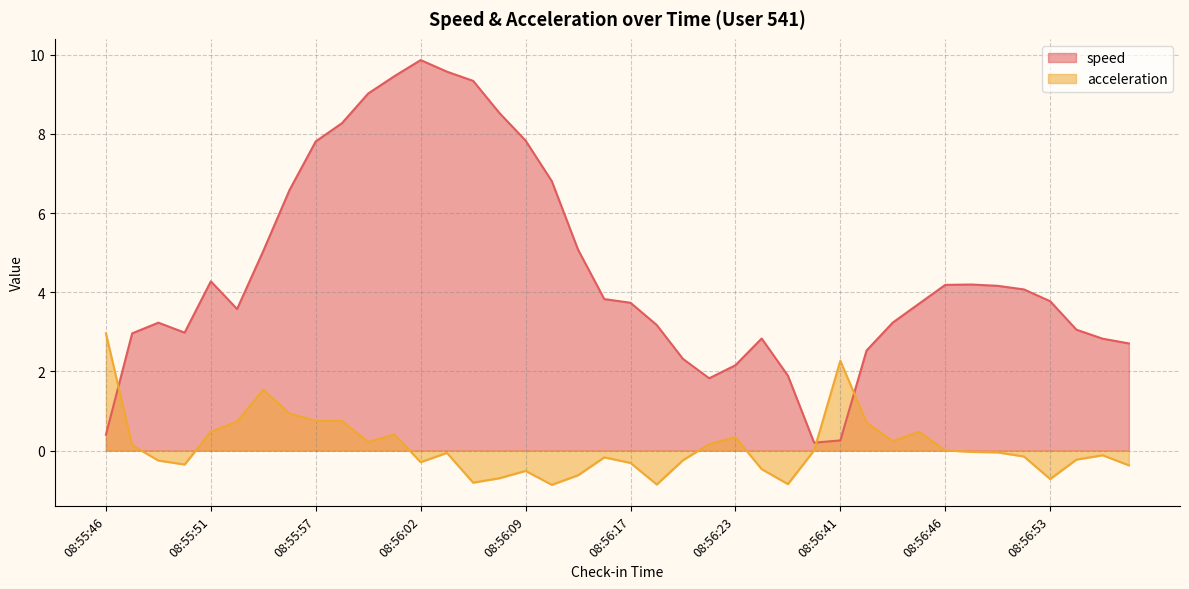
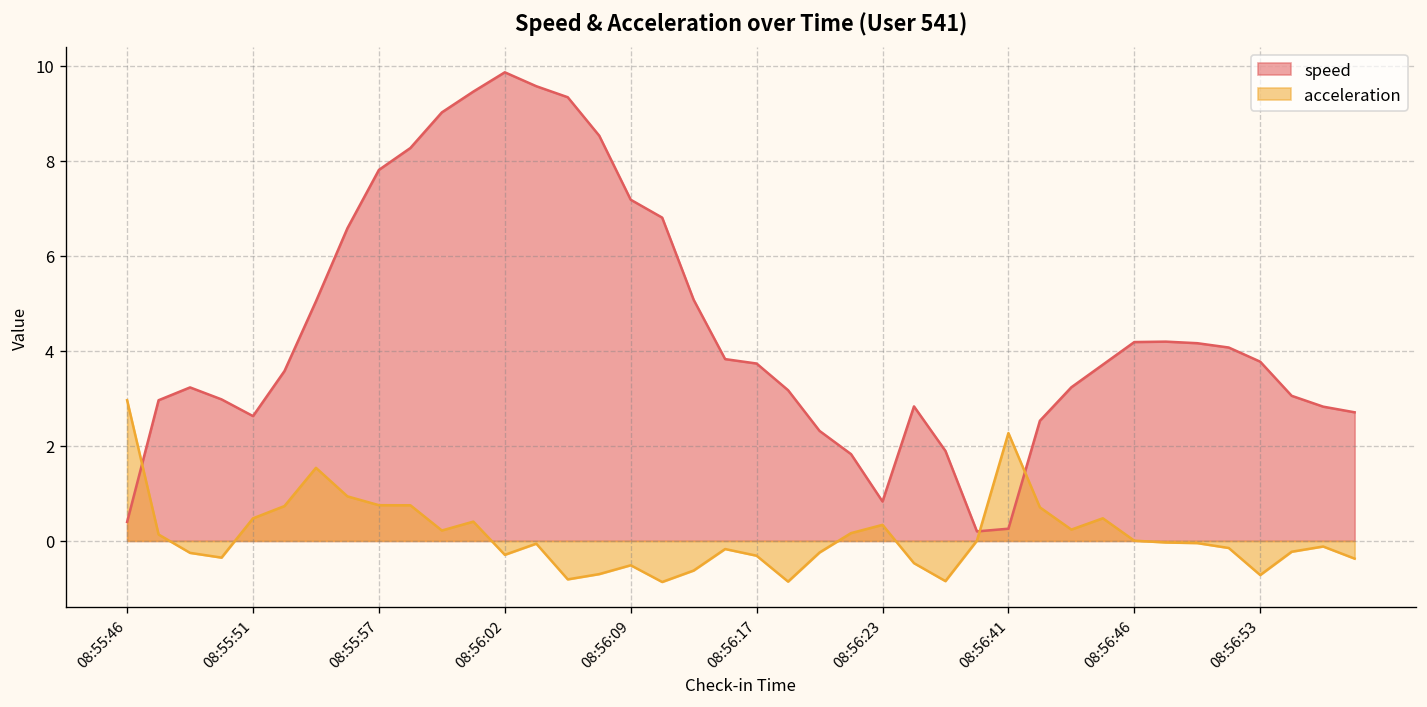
  {
    "speed": {
      "08:55:46": 0.4,
-     "08:55:51": 4.3,
+     "08:55:51": 2.6,
      "08:55:57": 7.8,
      "08:56:02": 9.9,
-     "08:56:09": 7.8,
+     "08:56:09": 7.2,
      "08:56:17": 3.7,
-     "08:56:23": 2.2,
+     "08:56:23": 0.8,
      "08:56:41": 0.3,
      "08:56:46": 4.2,
      "08:56:53": 3.8
    }
  }
